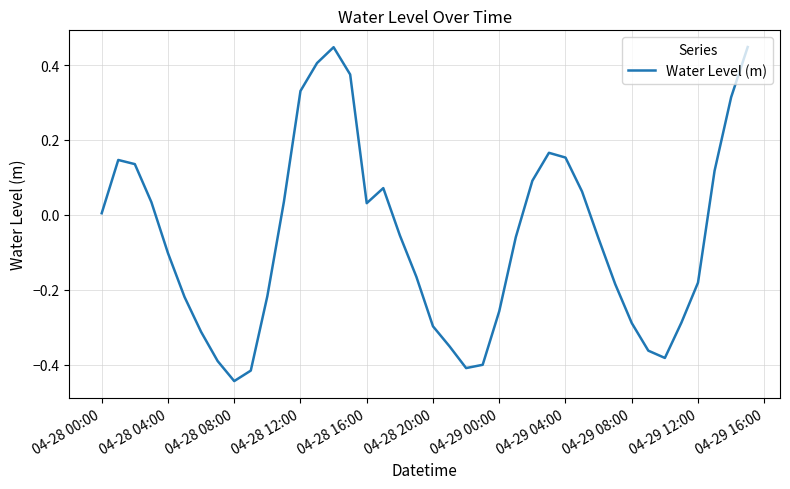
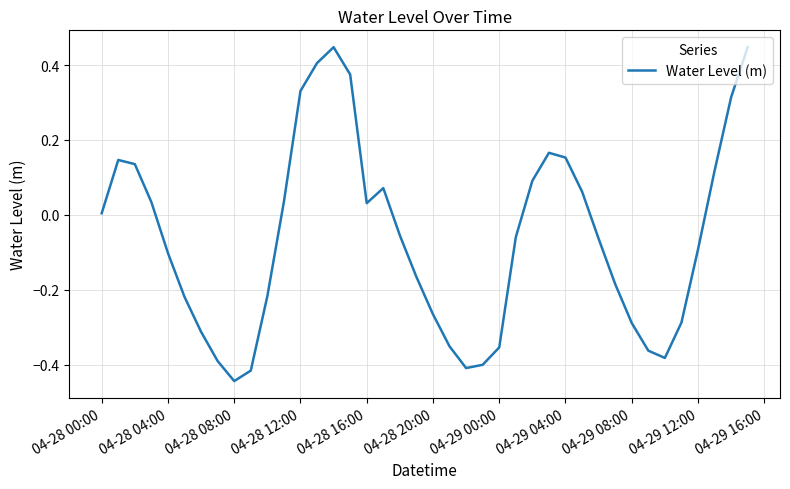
  {
    "04-28 00:00": 0.00,
    "04-28 04:00": -0.10,
    "04-28 08:00": -0.44,
    "04-28 12:00": 0.33,
    "04-28 16:00": 0.03,
-   "04-28 20:00": -0.30,
-   "04-29 00:00": -0.26,
+   "04-28 20:00": -0.27,
+   "04-29 00:00": -0.35,
    "04-29 04:00": 0.15,
    "04-29 08:00": -0.29,
-   "04-29 12:00": -0.18
+   "04-29 12:00": -0.09
  }
